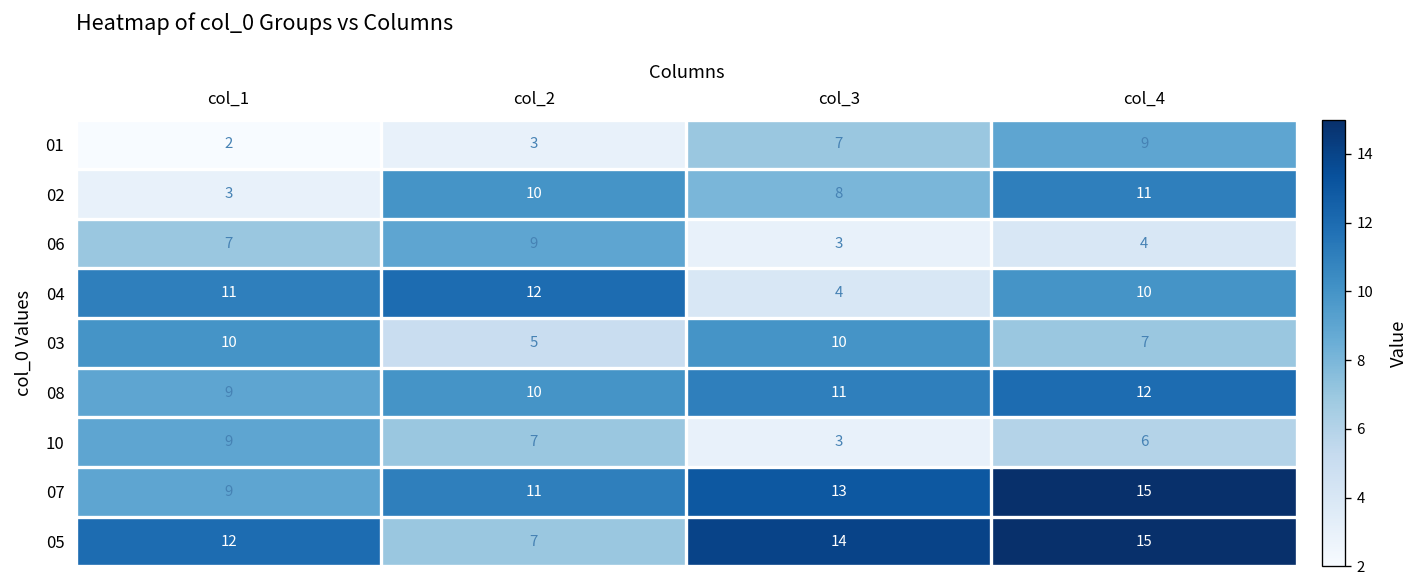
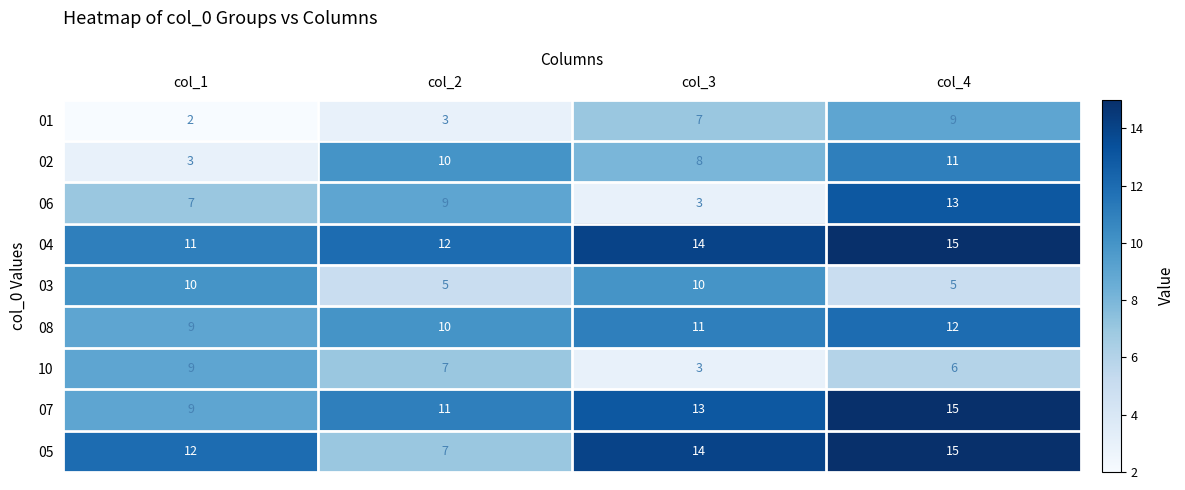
  {
    "01": {
      "col_1": 2,
      "col_2": 3,
      "col_3": 7
    },
    "02": {
      "col_1": 3,
      "col_2": 10,
      "col_3": 8,
      "col_4": 11
    },
    "06": {
      "col_1": 7,
      "col_3": 3,
-     "col_4": 4
+     "col_4": 13
    },
    "04": {
      "col_1": 11,
      "col_2": 12,
-     "col_3": 4,
-     "col_4": 10
+     "col_3": 14,
+     "col_4": 15
    },
    "03": {
      "col_1": 10,
      "col_2": 5,
      "col_3": 10,
-     "col_4": 7
+     "col_4": 5
    },
    "08": {
      "col_2": 10,
      "col_3": 11,
      "col_4": 12
    },
    "10": {
      "col_2": 7,
      "col_3": 3,
      "col_4": 6
    },
    "07": {
      "col_2": 11,
      "col_3": 13,
      "col_4": 15
    },
    "05": {
      "col_1": 12,
      "col_2": 7,
      "col_3": 14,
      "col_4": 15
    }
  }
